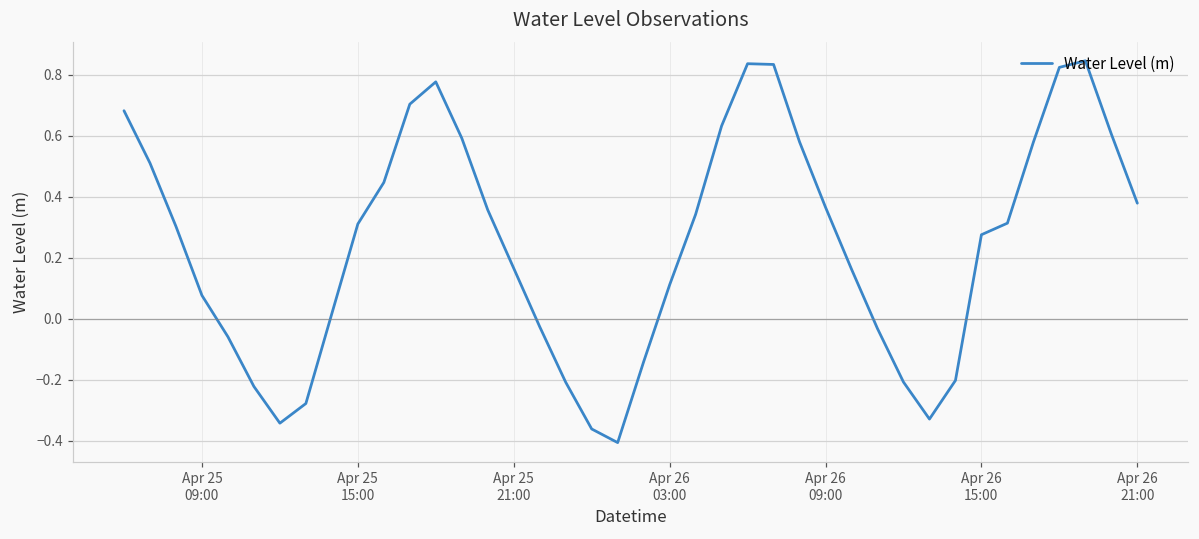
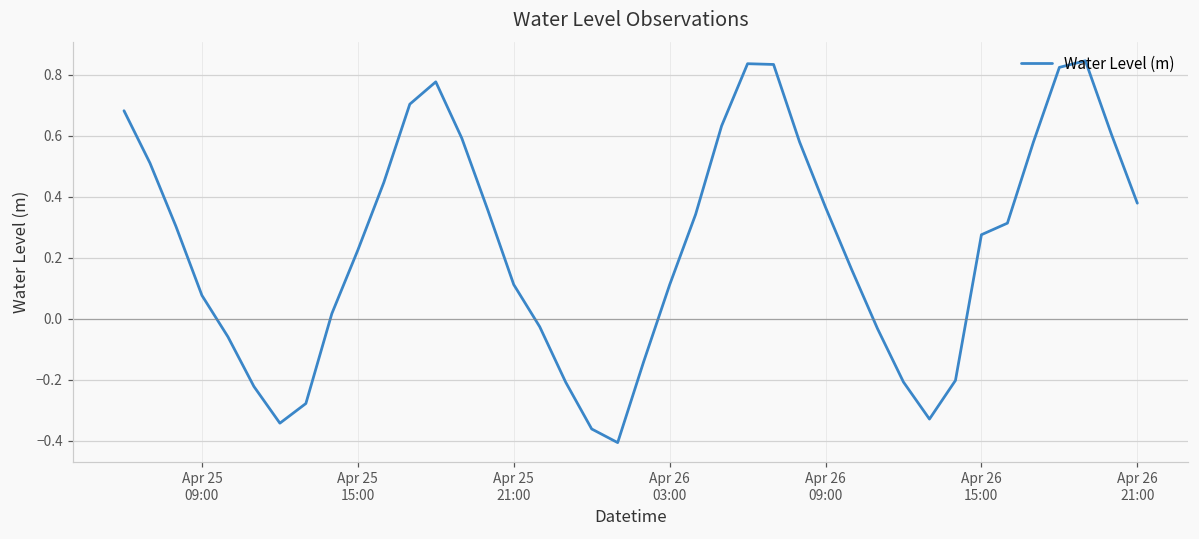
  {
    "Apr 25 09:00": 0.08,
-   "Apr 25 15:00": 0.31,
-   "Apr 25 21:00": 0.17,
+   "Apr 25 15:00": 0.23,
+   "Apr 25 21:00": 0.11,
    "Apr 26 03:00": 0.11,
    "Apr 26 09:00": 0.37,
    "Apr 26 15:00": 0.28,
    "Apr 26 21:00": 0.38
  }
